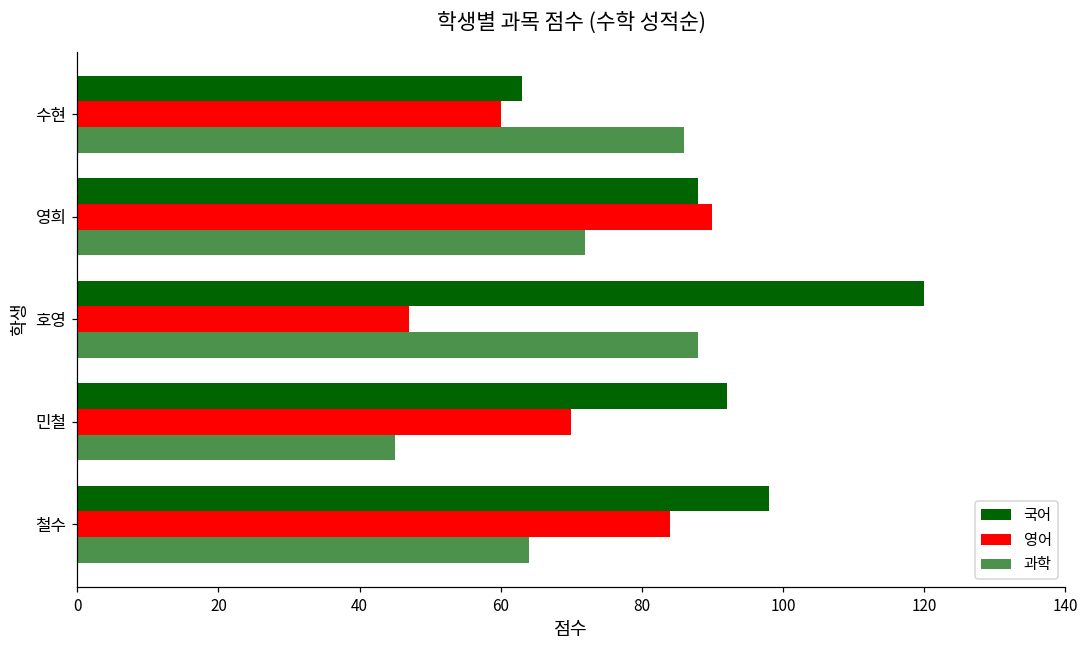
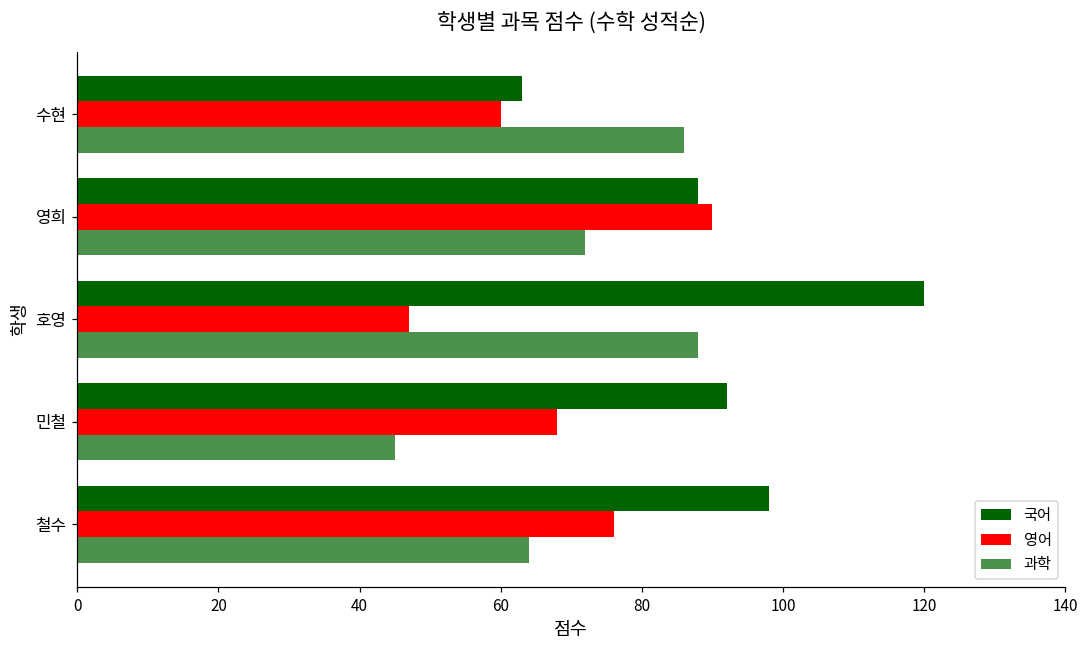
  {
    "영어": {
      "수현": 60,
      "영희": 90,
      "호영": 47,
-     "민철": 70,
-     "철수": 84
+     "민철": 68,
+     "철수": 76
    }
  }
